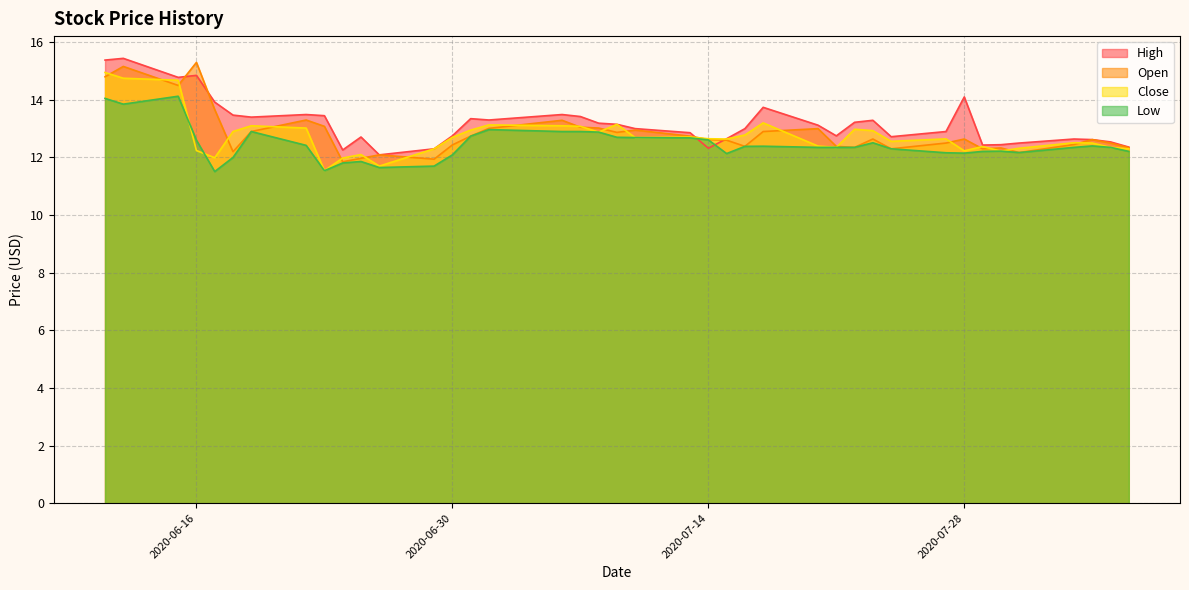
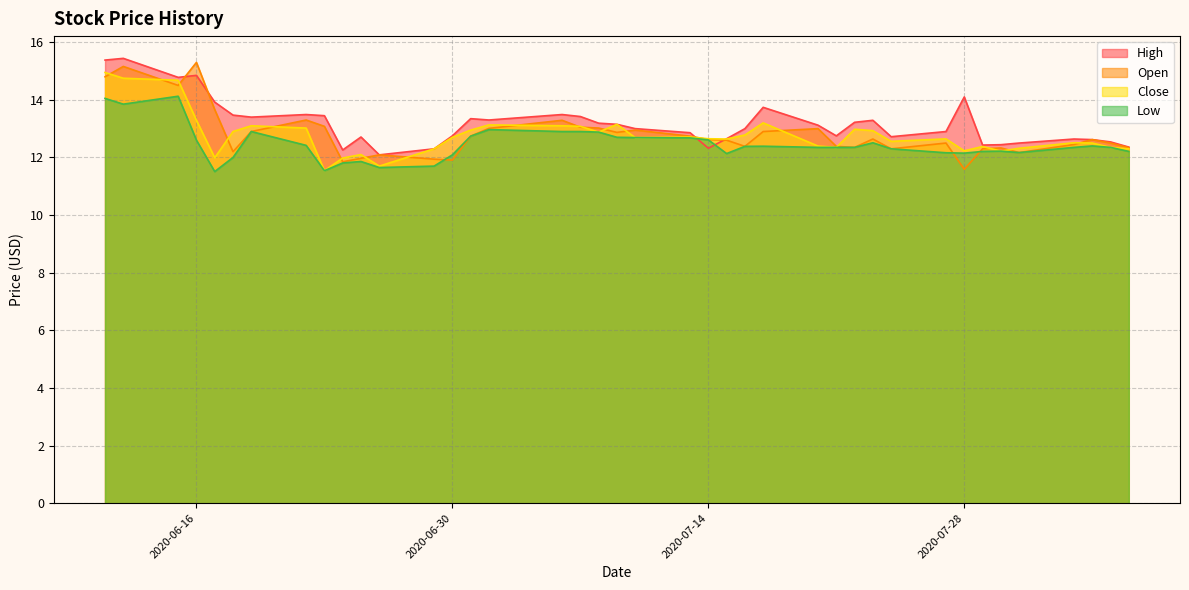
  {
    "High": {
      "2020-06-16": 14.9,
      "2020-07-14": 12.3,
      "2020-07-28": 14.1
    },
    "Open": {
      "2020-06-16": 15.3,
-     "2020-06-30": 12.4,
-     "2020-07-28": 12.6
+     "2020-06-30": 11.9,
+     "2020-07-28": 11.6
    },
    "Close": {
-     "2020-06-16": 12.2
+     "2020-06-16": 13.3
    },
    "Low": {
      "2020-06-16": 12.6,
      "2020-06-30": 12.1
    }
  }
